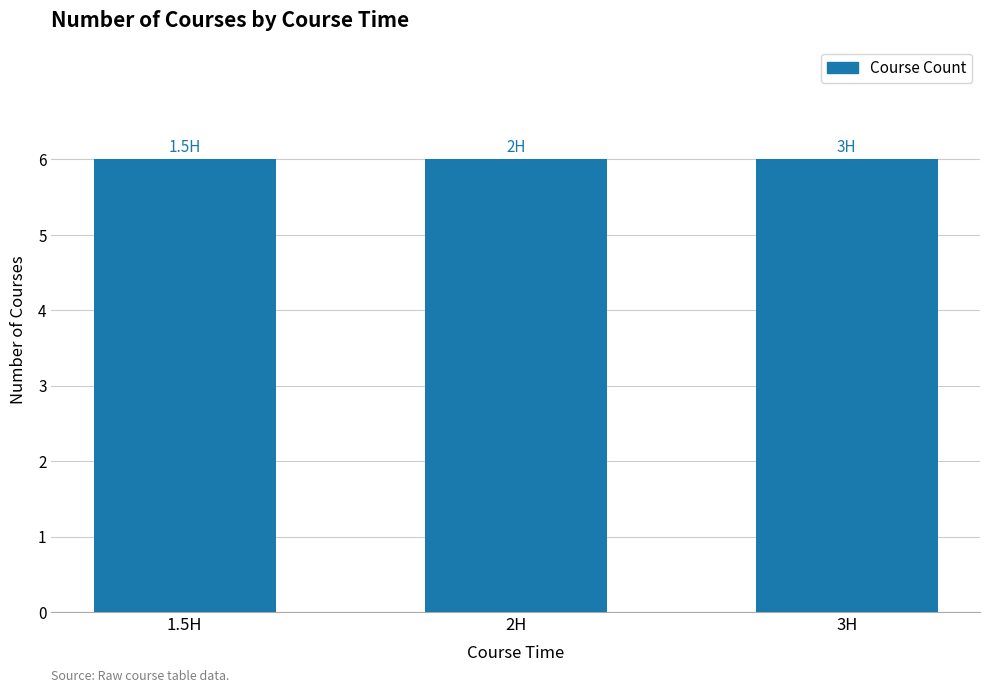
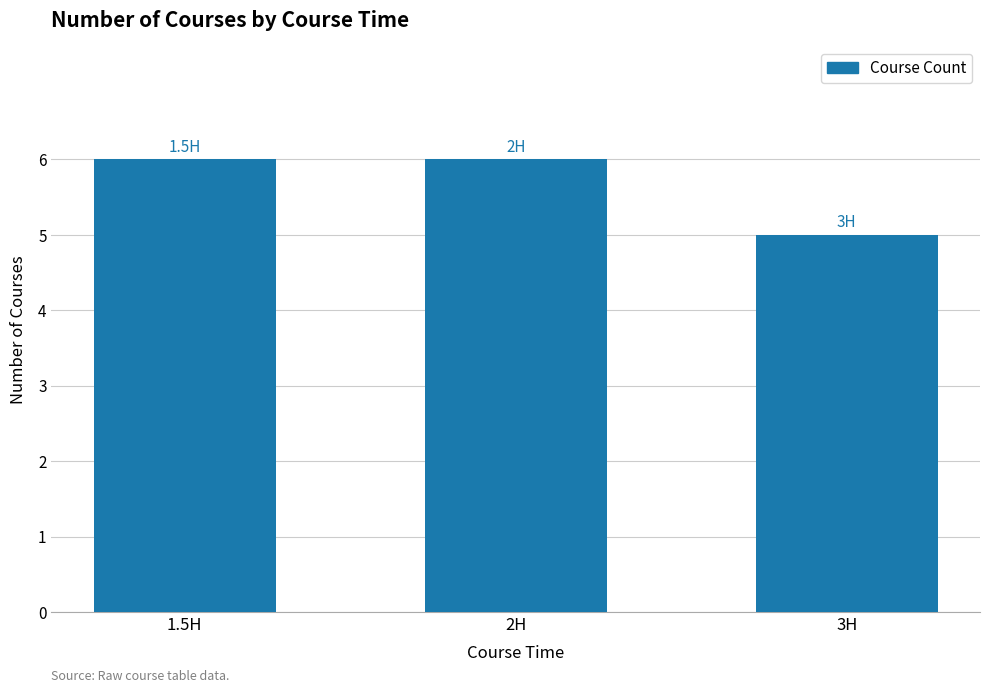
  {
-   "3H": 6
+   "3H": 5
  }
